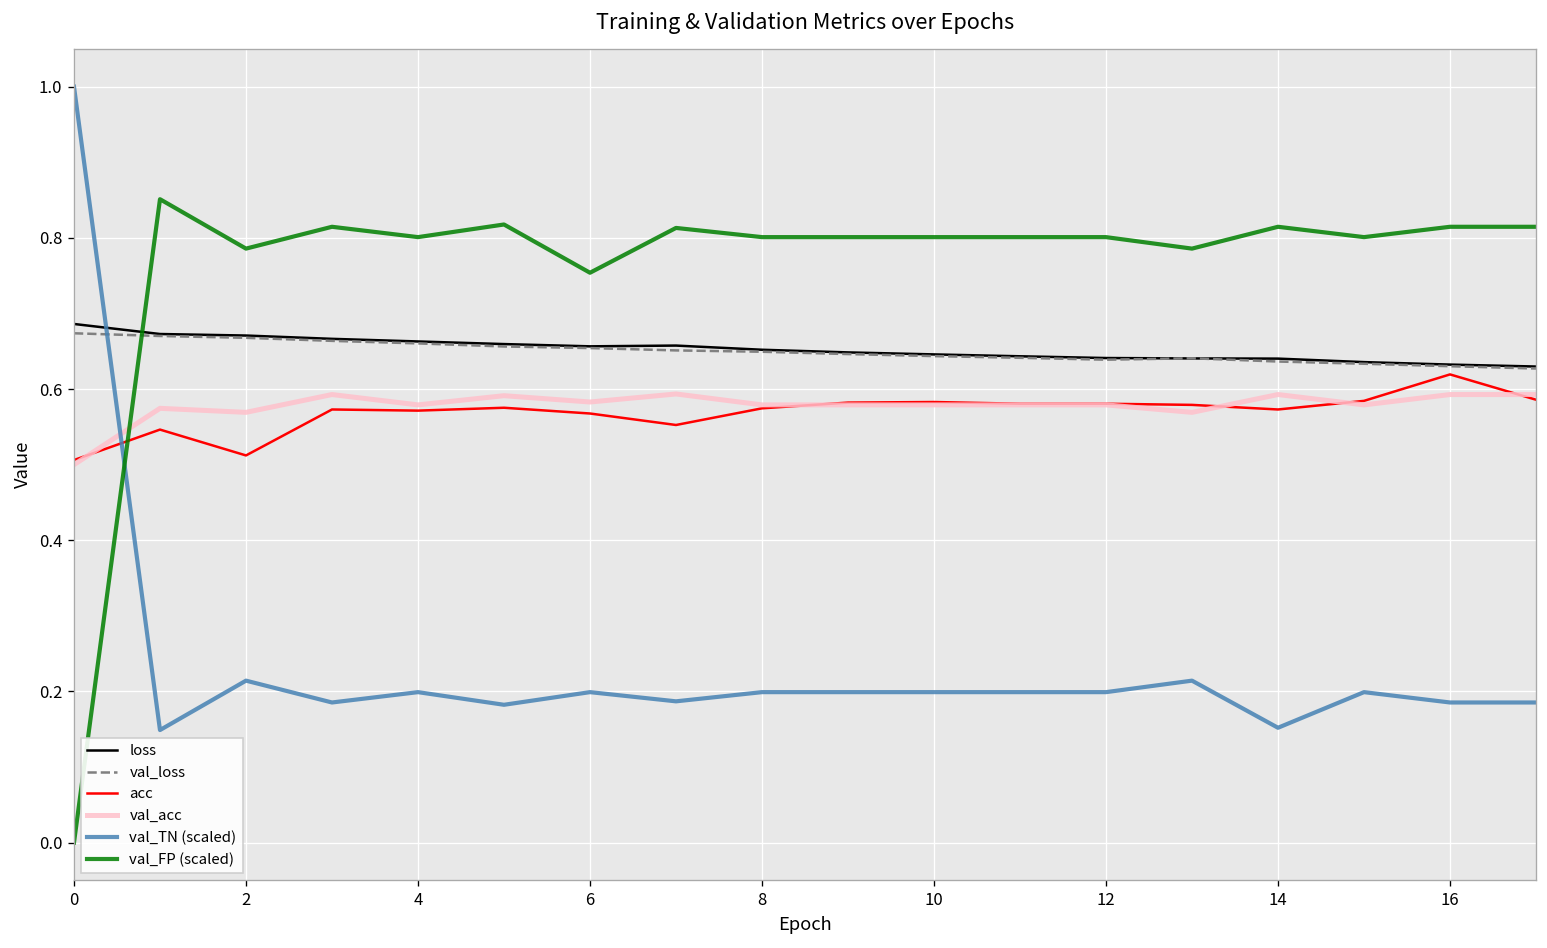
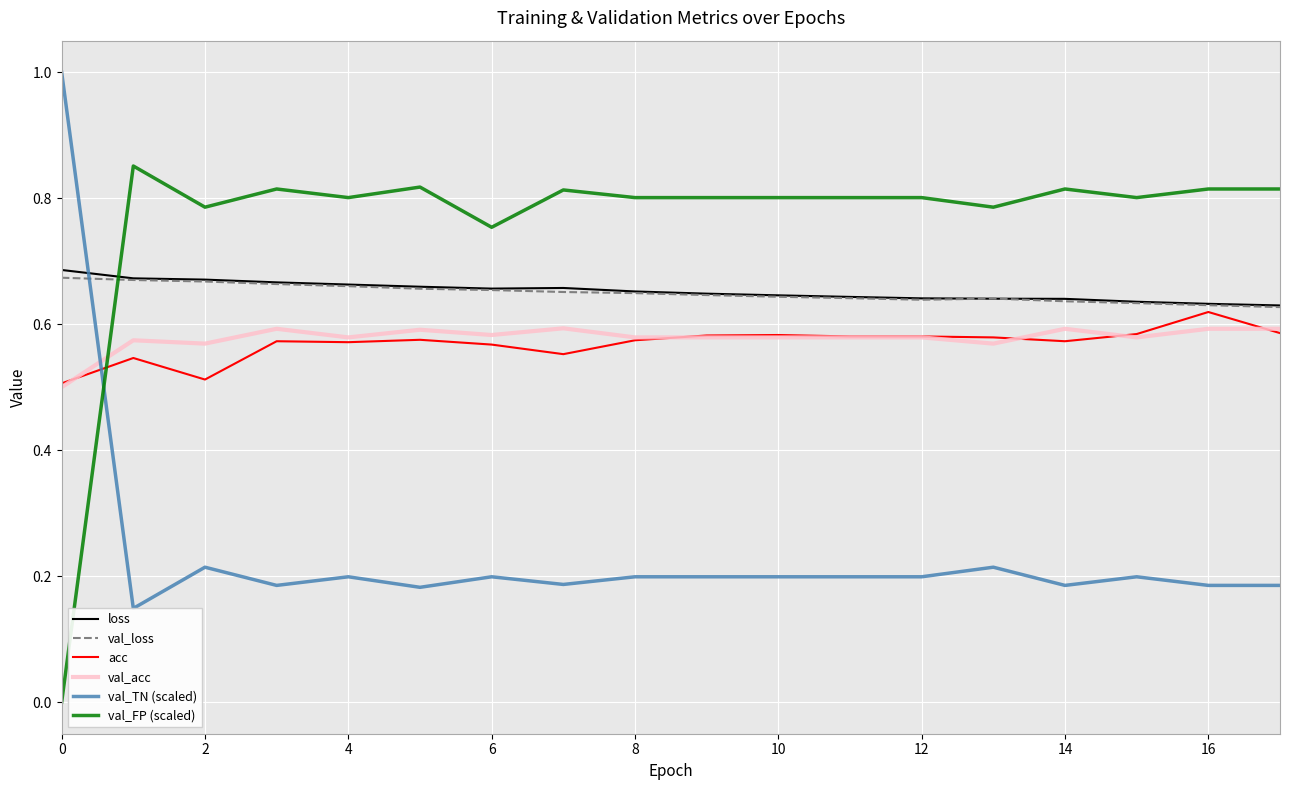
  {
    "loss": {
      "0": 0.69
    },
    "val_loss": {
      "0": 0.67
    },
    "acc": {
      "0": 0.51,
      "2": 0.51,
      "4": 0.57,
      "6": 0.57,
      "8": 0.57,
      "14": 0.57,
      "16": 0.62
    },
    "val_acc": {
      "0": 0.50,
      "2": 0.57,
      "4": 0.58,
      "6": 0.58,
      "8": 0.58,
      "14": 0.59,
      "16": 0.59
    },
    "val_TN (scaled)": {
      "0": 1.00,
      "2": 0.21,
      "4": 0.20,
      "6": 0.20,
      "8": 0.20,
      "10": 0.20,
      "12": 0.20,
-     "14": 0.15,
+     "14": 0.19,
      "16": 0.19
    },
    "val_FP (scaled)": {
      "0": 0.00,
      "2": 0.79,
      "4": 0.80,
      "6": 0.75,
      "8": 0.80,
      "10": 0.80,
      "12": 0.80,
      "14": 0.81,
      "16": 0.81
    }
  }
